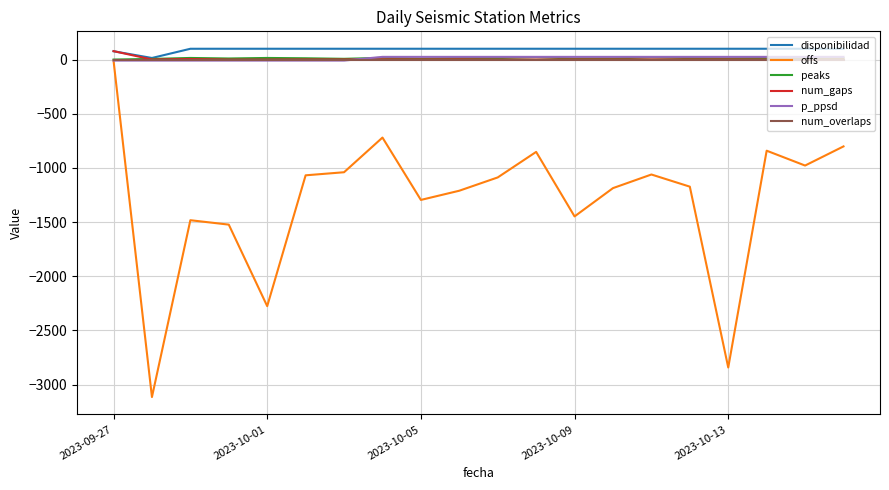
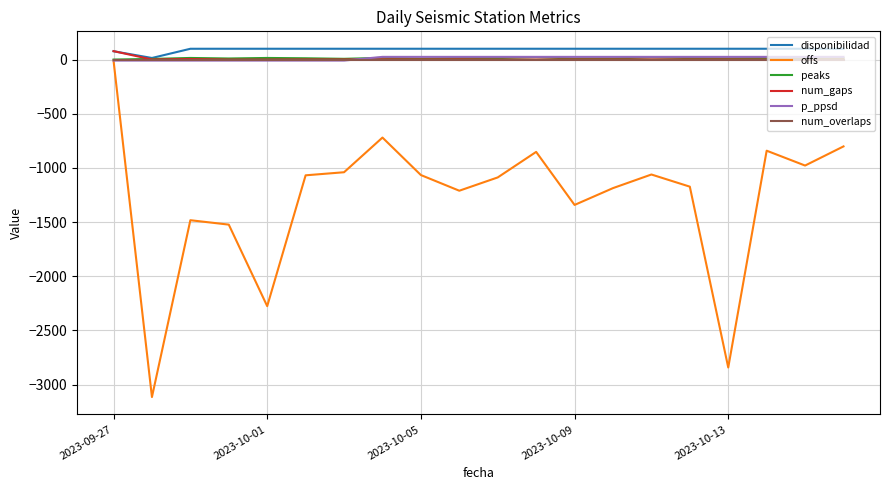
  {
    "disponibilidad": {
      "2023-10-01": 100,
      "2023-10-05": 100,
      "2023-10-09": 100,
      "2023-10-13": 100
    },
    "offs": {
      "2023-10-01": -2280,
-     "2023-10-05": -1300,
-     "2023-10-09": -1450,
+     "2023-10-05": -1070,
+     "2023-10-09": -1340,
      "2023-10-13": -2840
    }
  }
